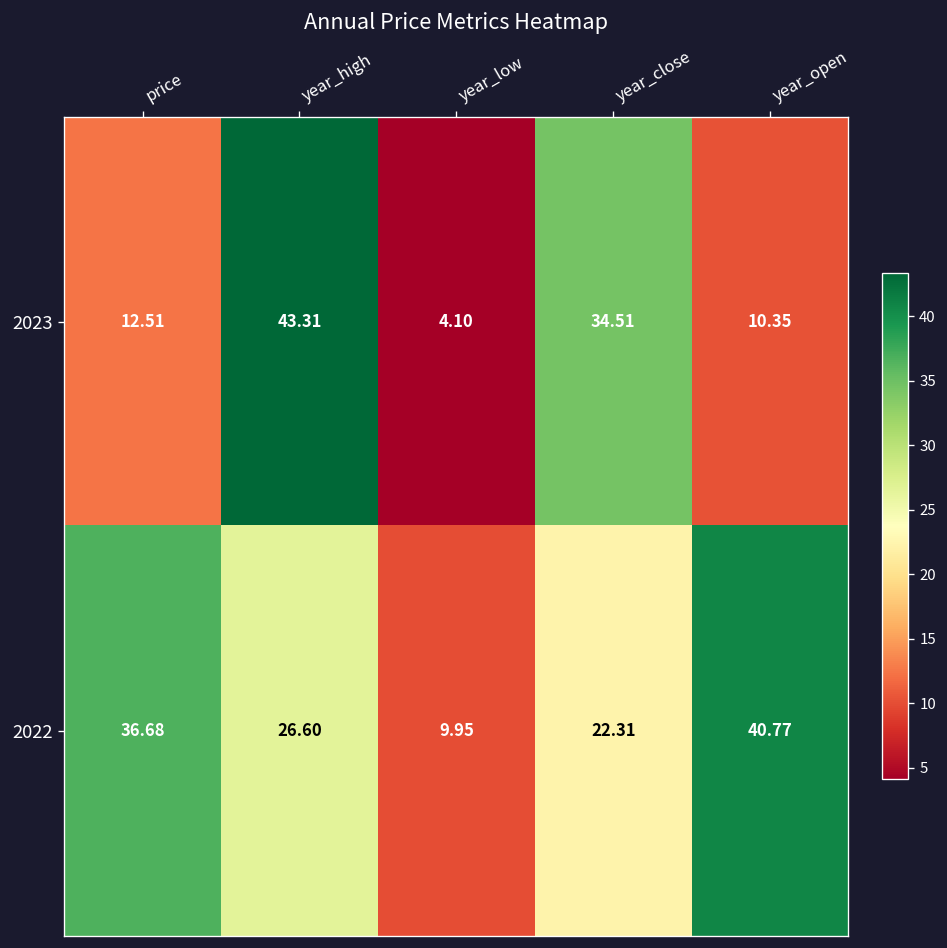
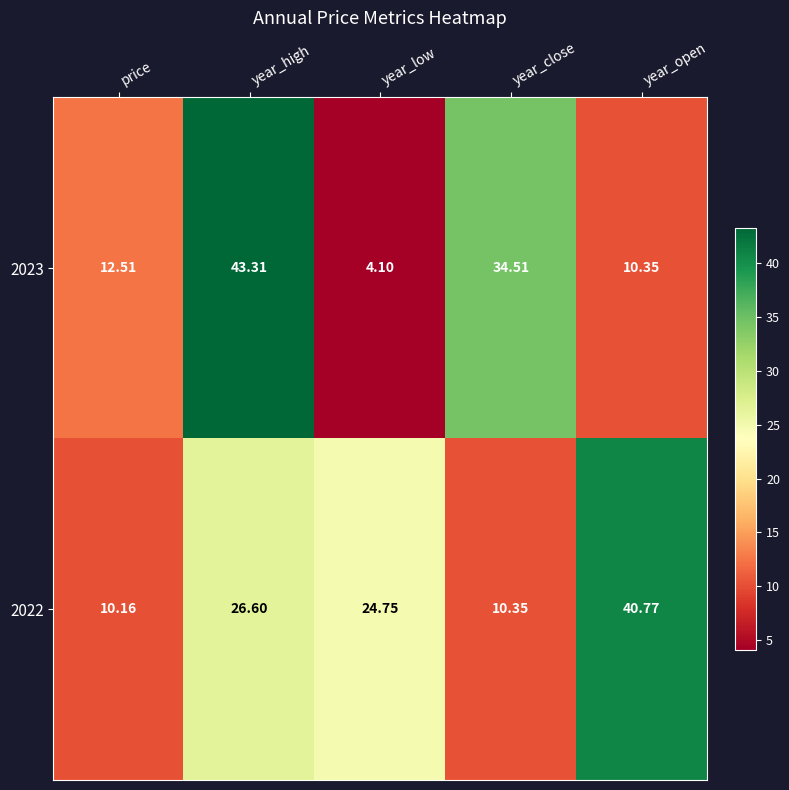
  {
    "2023": {
      "price": 12.51,
      "year_high": 43.31,
      "year_low": 4.10,
      "year_close": 34.51,
      "year_open": 10.35
    },
    "2022": {
-     "price": 36.68,
+     "price": 10.16,
      "year_high": 26.60,
-     "year_low": 9.95,
-     "year_close": 22.31,
+     "year_low": 24.75,
+     "year_close": 10.35,
      "year_open": 40.77
    }
  }
